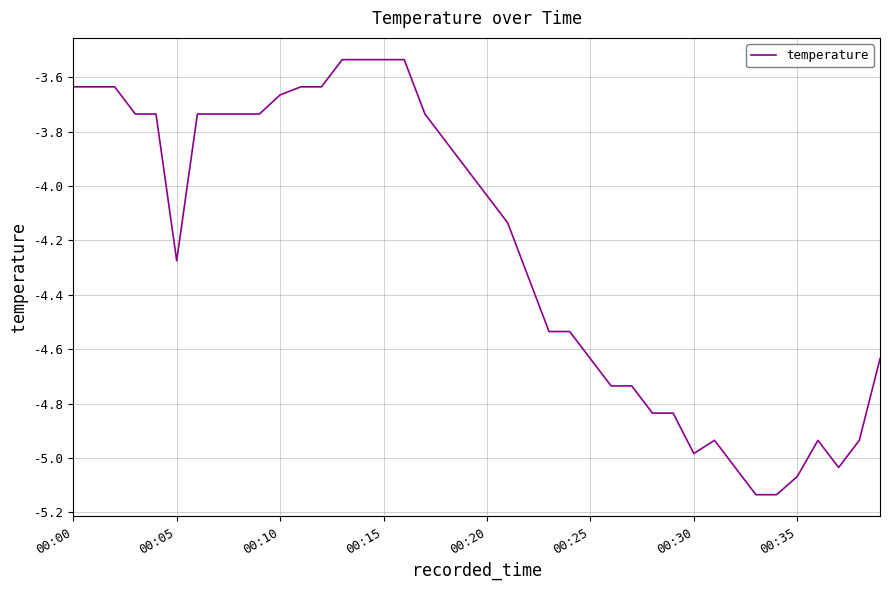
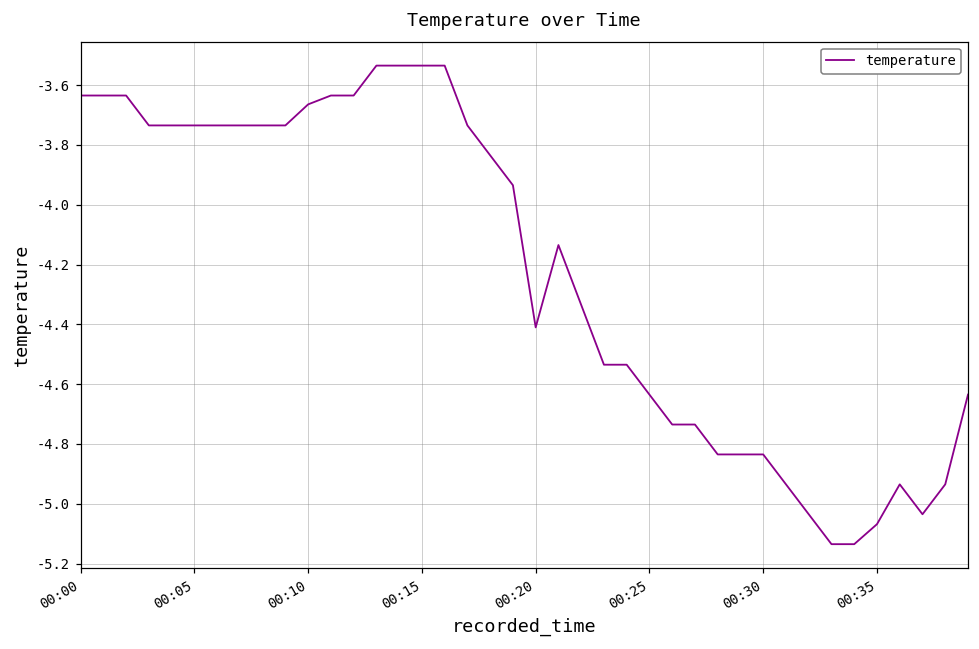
  {
    "00:00": -3.63,
-   "00:05": -4.27,
+   "00:05": -3.73,
    "00:10": -3.66,
    "00:15": -3.53,
-   "00:20": -4.03,
+   "00:20": -4.41,
    "00:25": -4.63,
-   "00:30": -4.98,
+   "00:30": -4.83,
    "00:35": -5.07
  }
